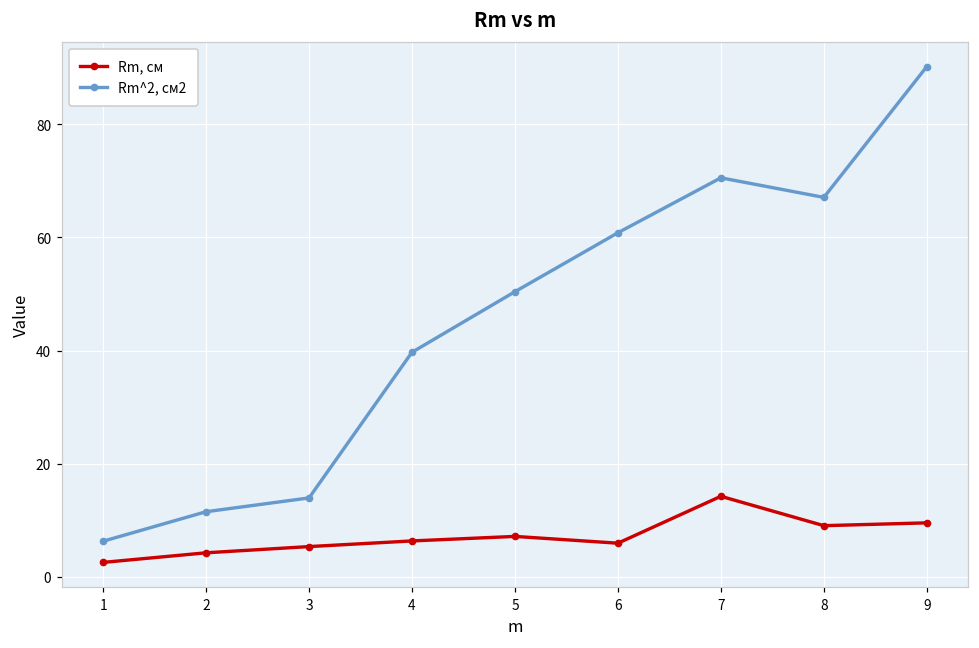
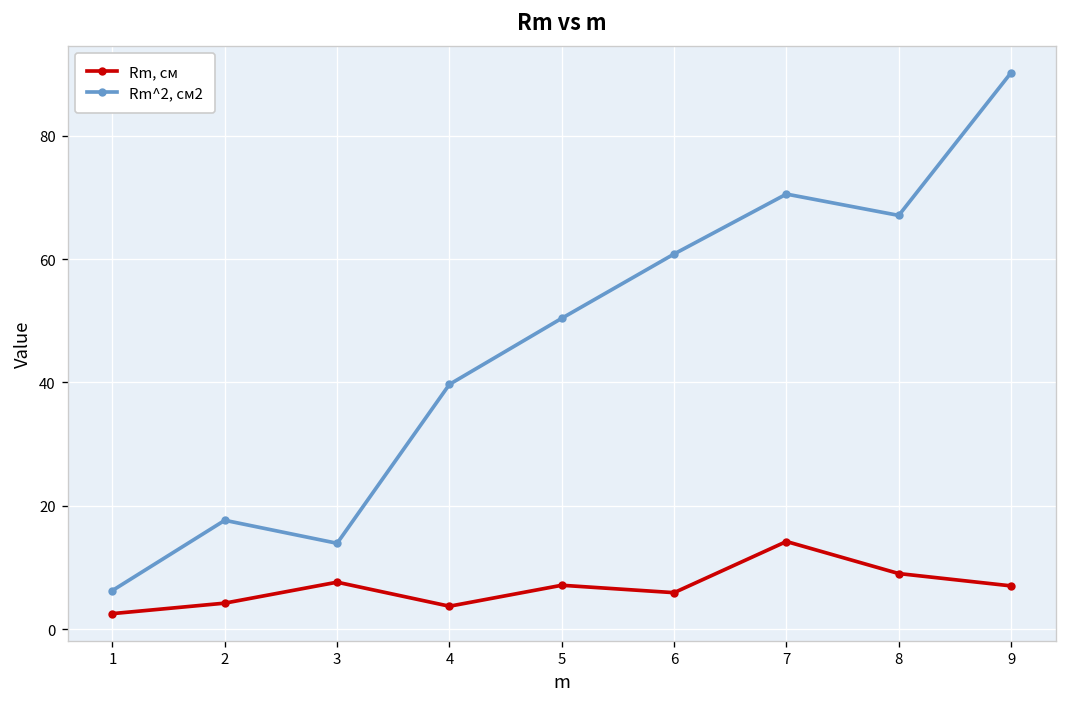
  {
    "Rm, см": {
      "1": 3,
      "2": 4,
-     "3": 5,
-     "4": 6,
+     "3": 8,
+     "4": 4,
      "5": 7,
      "6": 6,
      "7": 14,
      "8": 9,
-     "9": 10
+     "9": 7
    },
    "Rm^2, см2": {
      "1": 6,
-     "2": 11,
+     "2": 18,
      "3": 14,
      "4": 40,
      "5": 50,
      "6": 61,
      "7": 71,
      "8": 67,
      "9": 90
    }
  }
